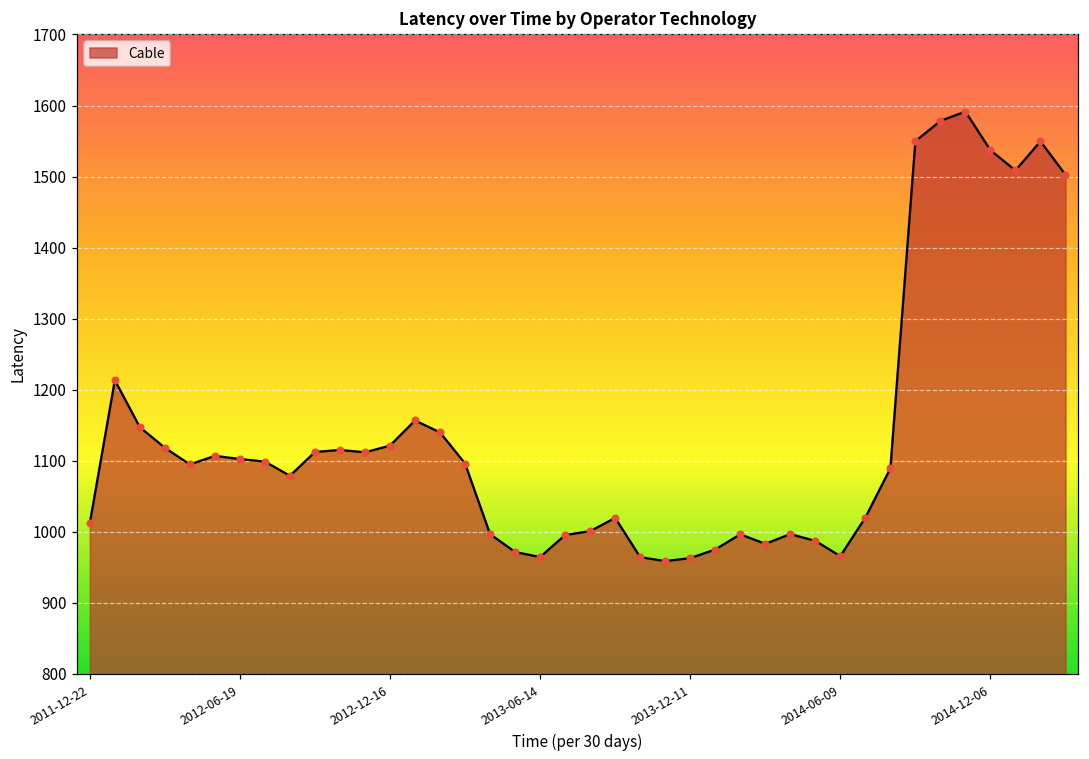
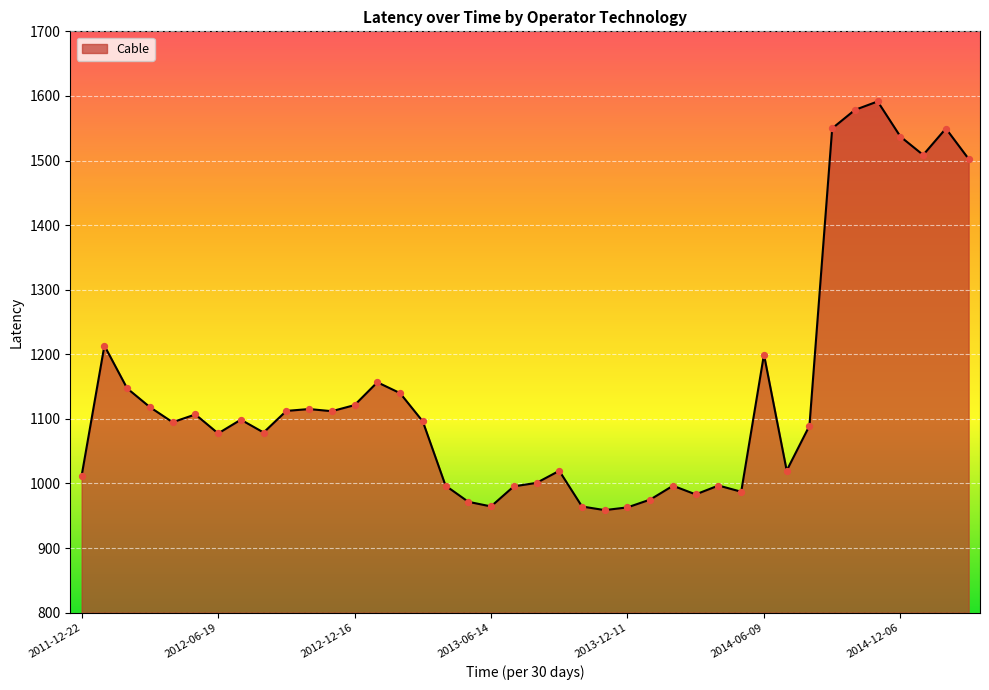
  {
    "2011-12-22": 1010,
-   "2012-06-19": 1100,
+   "2012-06-19": 1080,
    "2012-12-16": 1120,
    "2013-06-14": 960,
    "2013-12-11": 960,
-   "2014-06-09": 970,
+   "2014-06-09": 1200,
    "2014-12-06": 1540
  }
